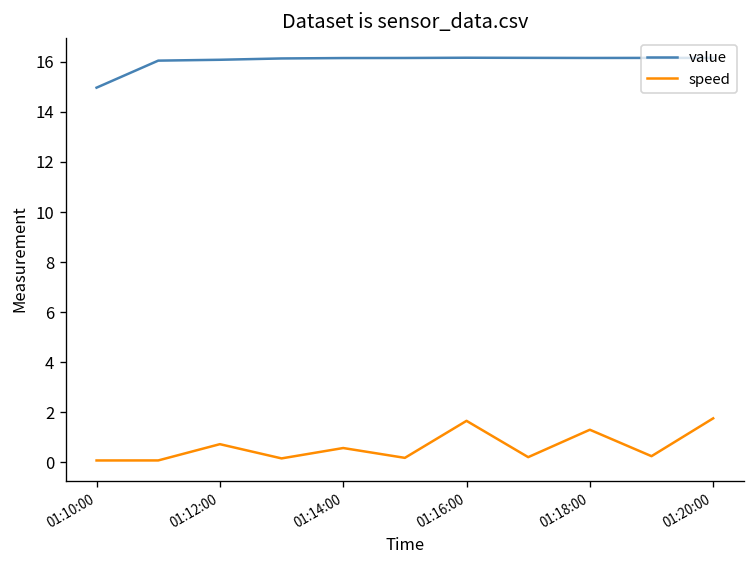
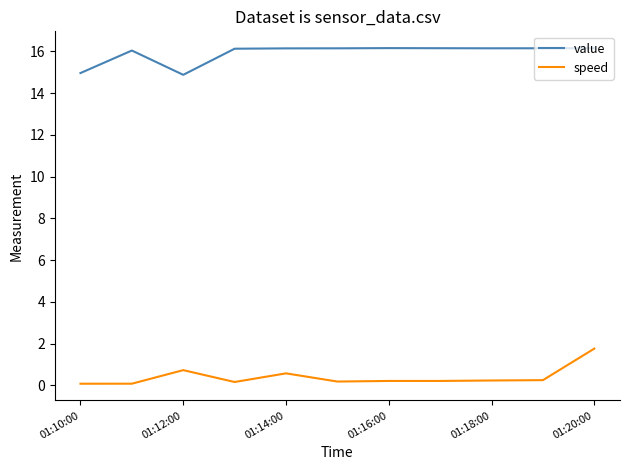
  {
    "value": {
      "01:10:00": 15.0,
-     "01:12:00": 16.1,
+     "01:12:00": 14.9,
      "01:14:00": 16.1,
      "01:16:00": 16.2,
      "01:18:00": 16.2
    },
    "speed": {
      "01:10:00": 0.1,
      "01:12:00": 0.7,
      "01:14:00": 0.6,
-     "01:16:00": 1.7,
-     "01:18:00": 1.3,
+     "01:16:00": 0.2,
+     "01:18:00": 0.2,
      "01:20:00": 1.8
    }
  }
